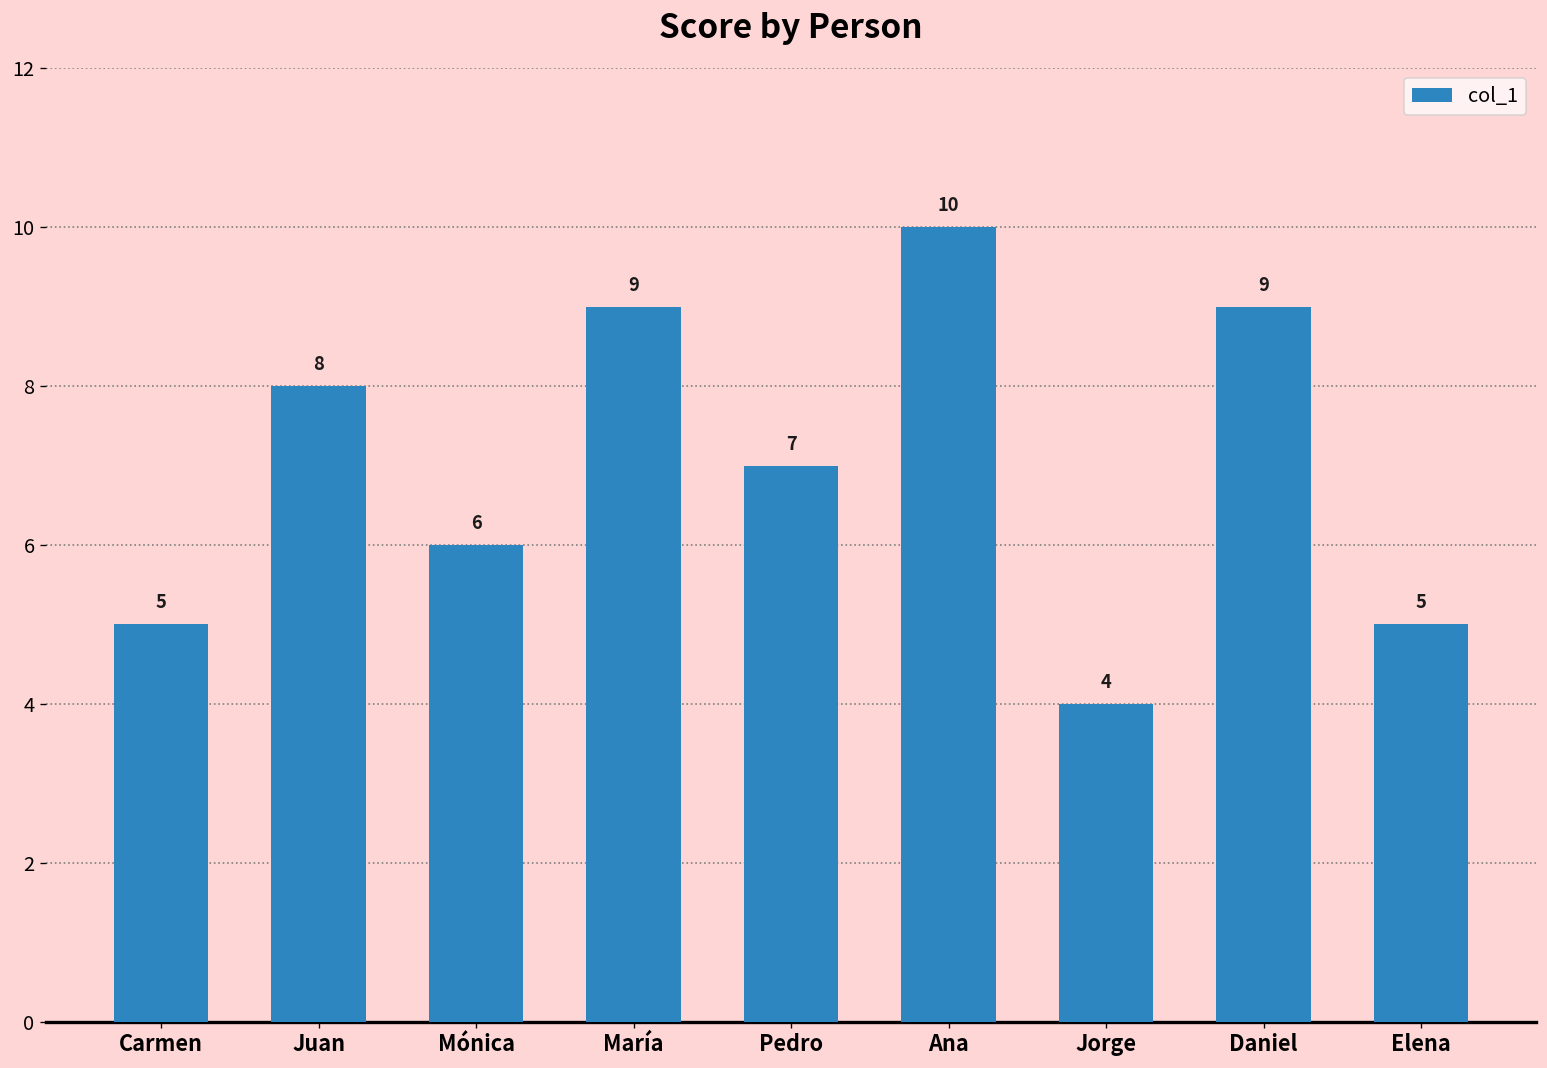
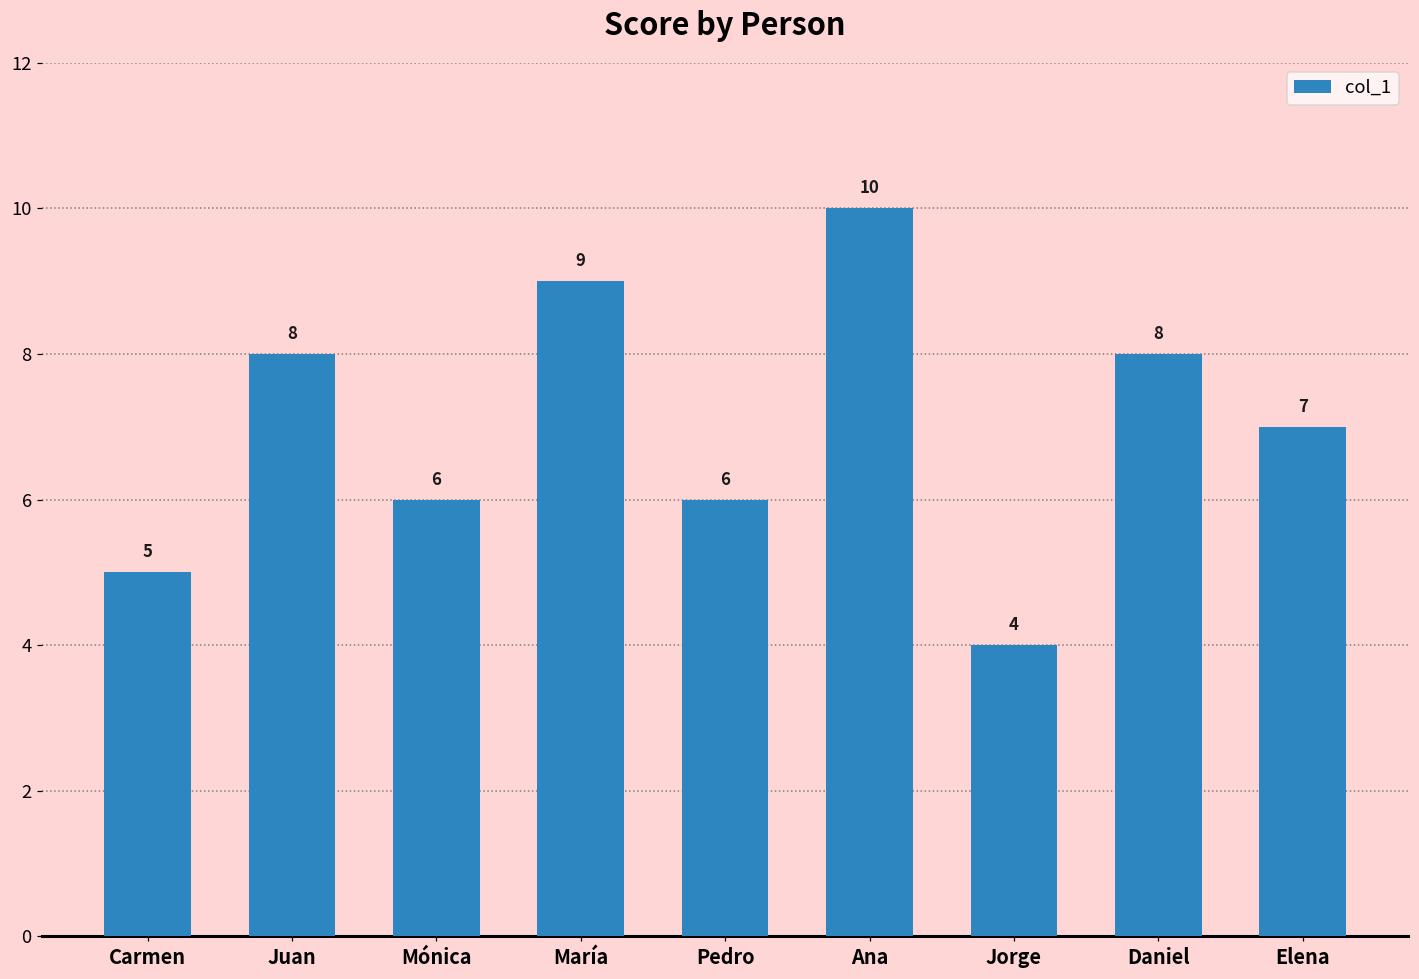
  {
    "Carmen": 5,
    "Juan": 8,
    "Mónica": 6,
    "María": 9,
-   "Pedro": 7,
+   "Pedro": 6,
    "Ana": 10,
    "Jorge": 4,
-   "Daniel": 9,
-   "Elena": 5
+   "Daniel": 8,
+   "Elena": 7
  }
